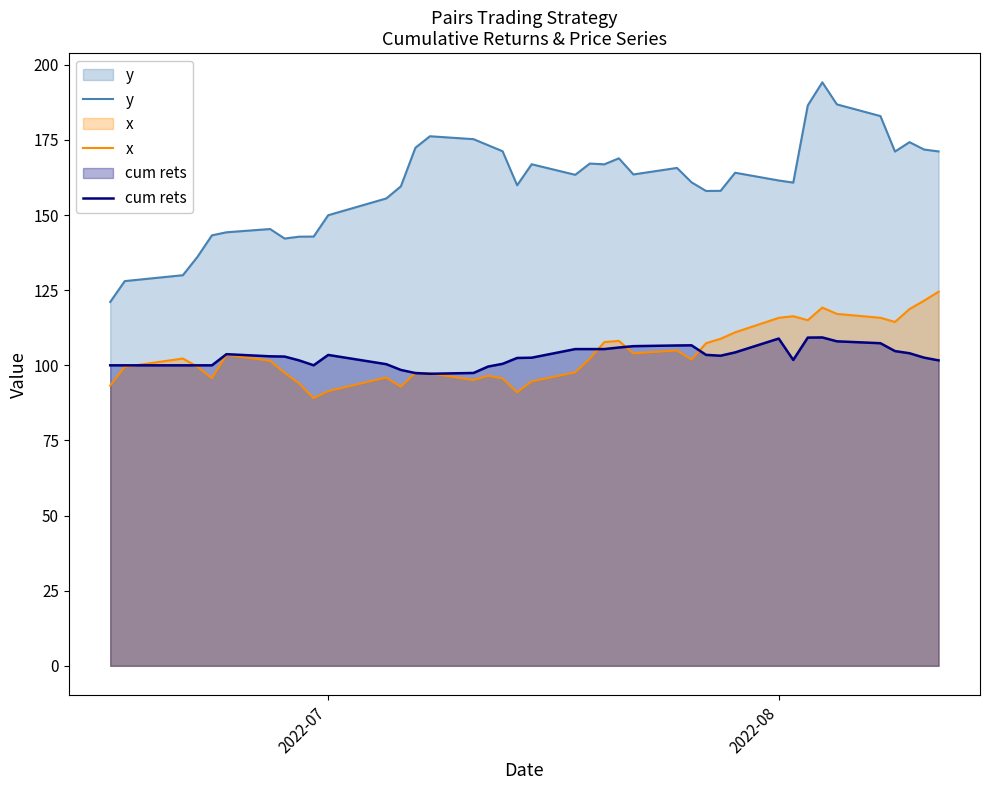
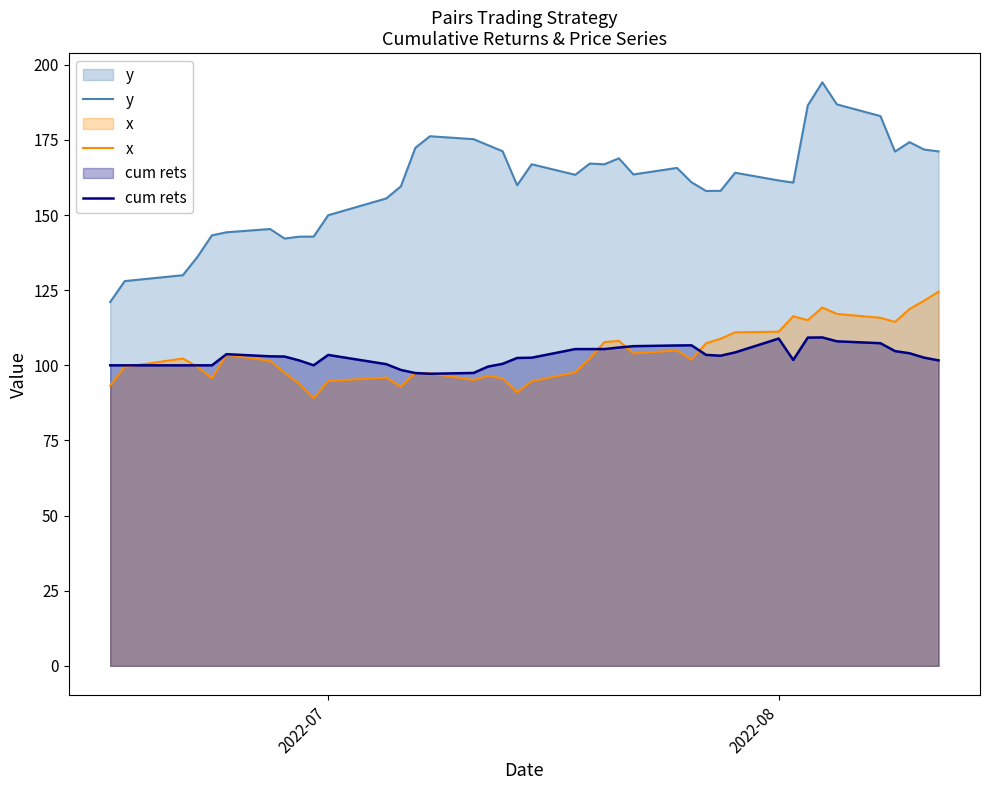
  {
    "y": {
      "2022-07": 150,
      "2022-08": 162
    },
    "x": {
-     "2022-07": 91,
-     "2022-08": 116
+     "2022-07": 95,
+     "2022-08": 111
    },
    "cum rets": {
      "2022-07": 103,
      "2022-08": 109
    }
  }
